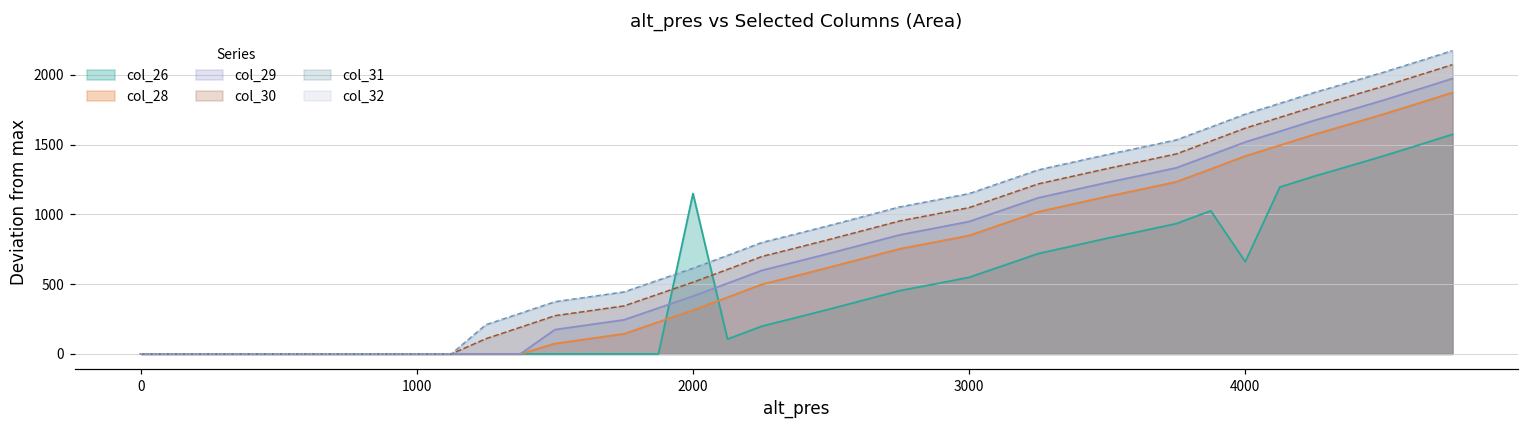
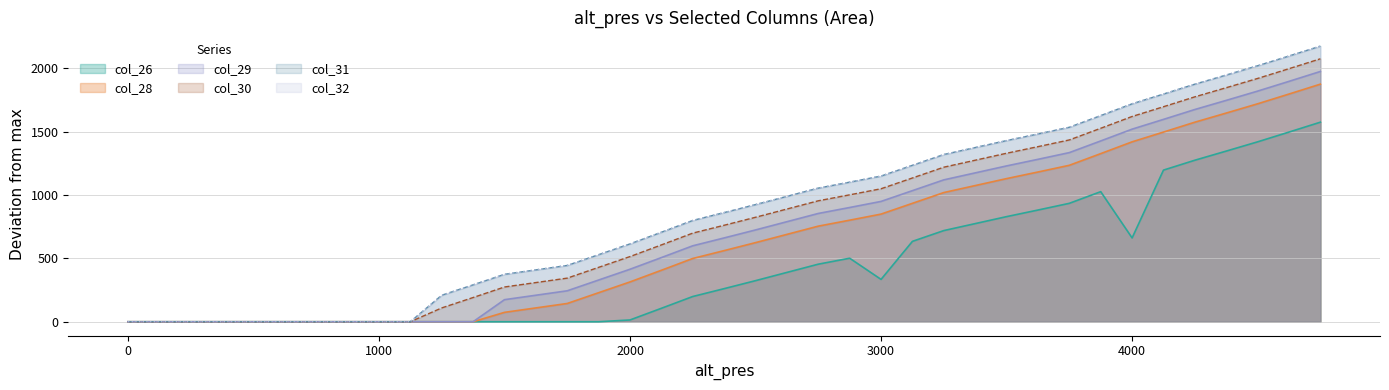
  {
    "col_26": {
-     "2000": 1150,
-     "3000": 550,
+     "2000": 10,
+     "3000": 330,
      "4000": 660
    }
  }
